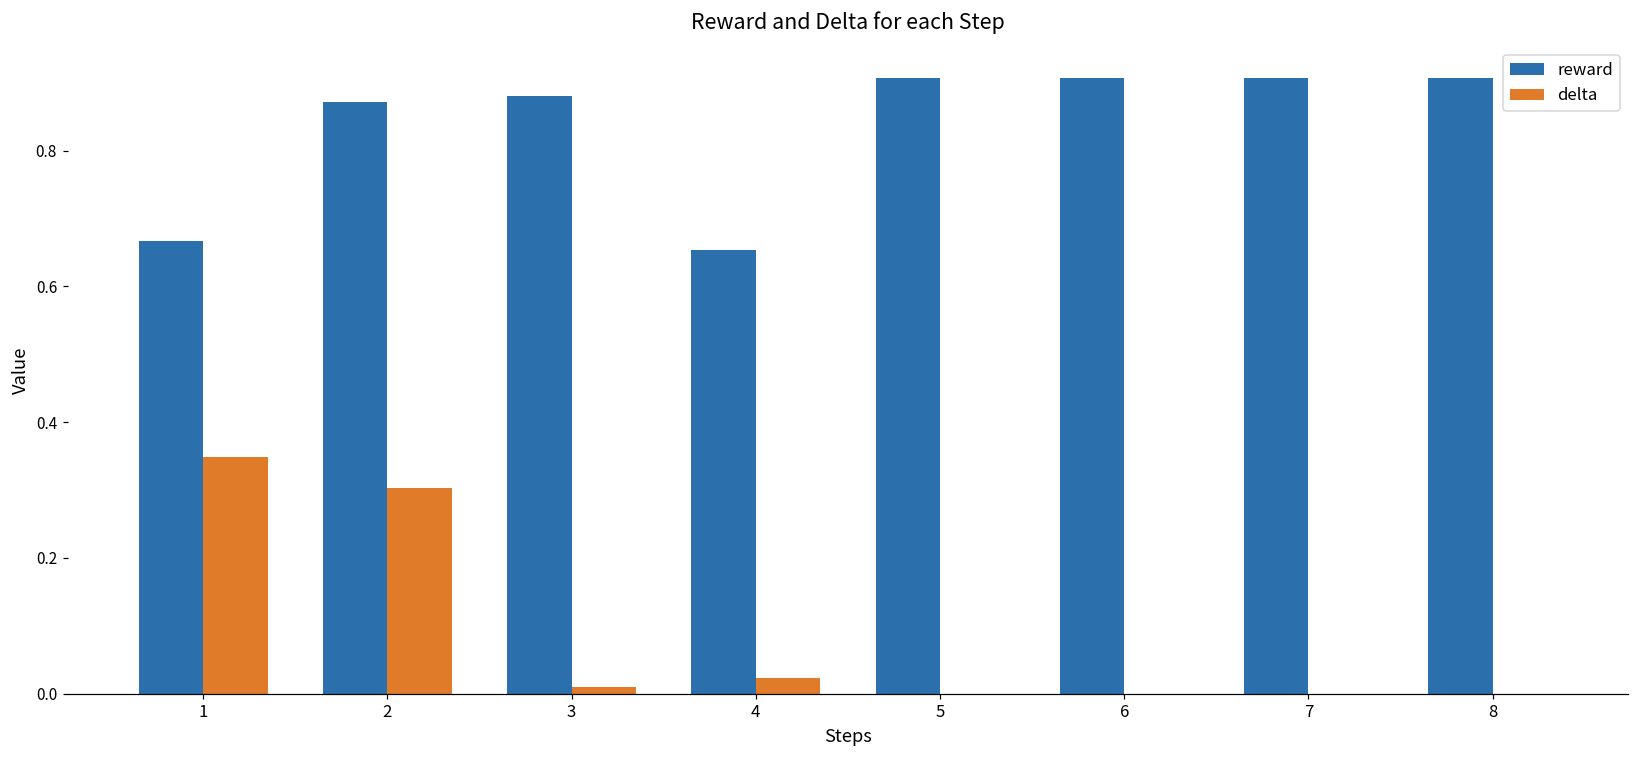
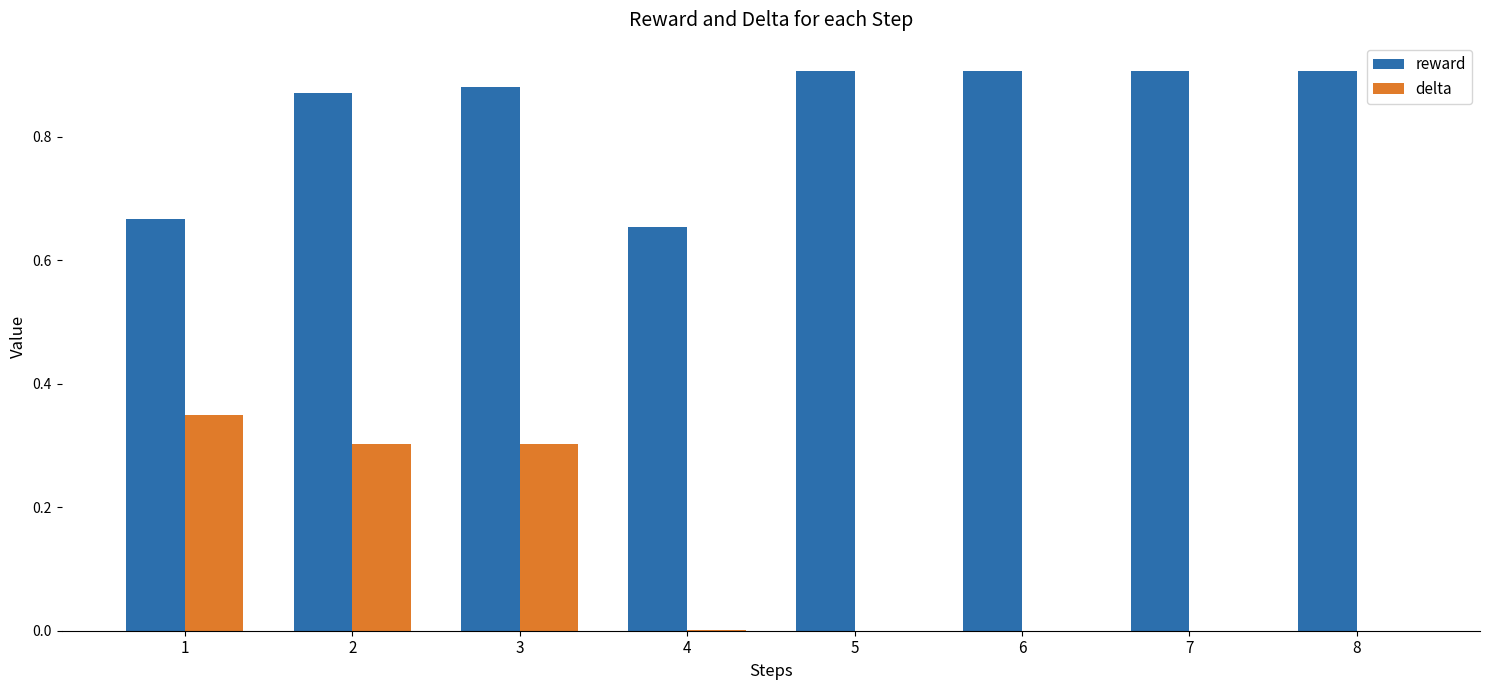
  {
    "reward": {
      "1": 0.67,
      "2": 0.87,
      "3": 0.88,
      "4": 0.65,
      "5": 0.91,
      "6": 0.91,
      "7": 0.91,
      "8": 0.91
    },
    "delta": {
      "1": 0.35,
      "2": 0.30,
-     "3": 0.01,
-     "4": 0.02
+     "3": 0.30,
+     "4": 0.00
    }
  }
